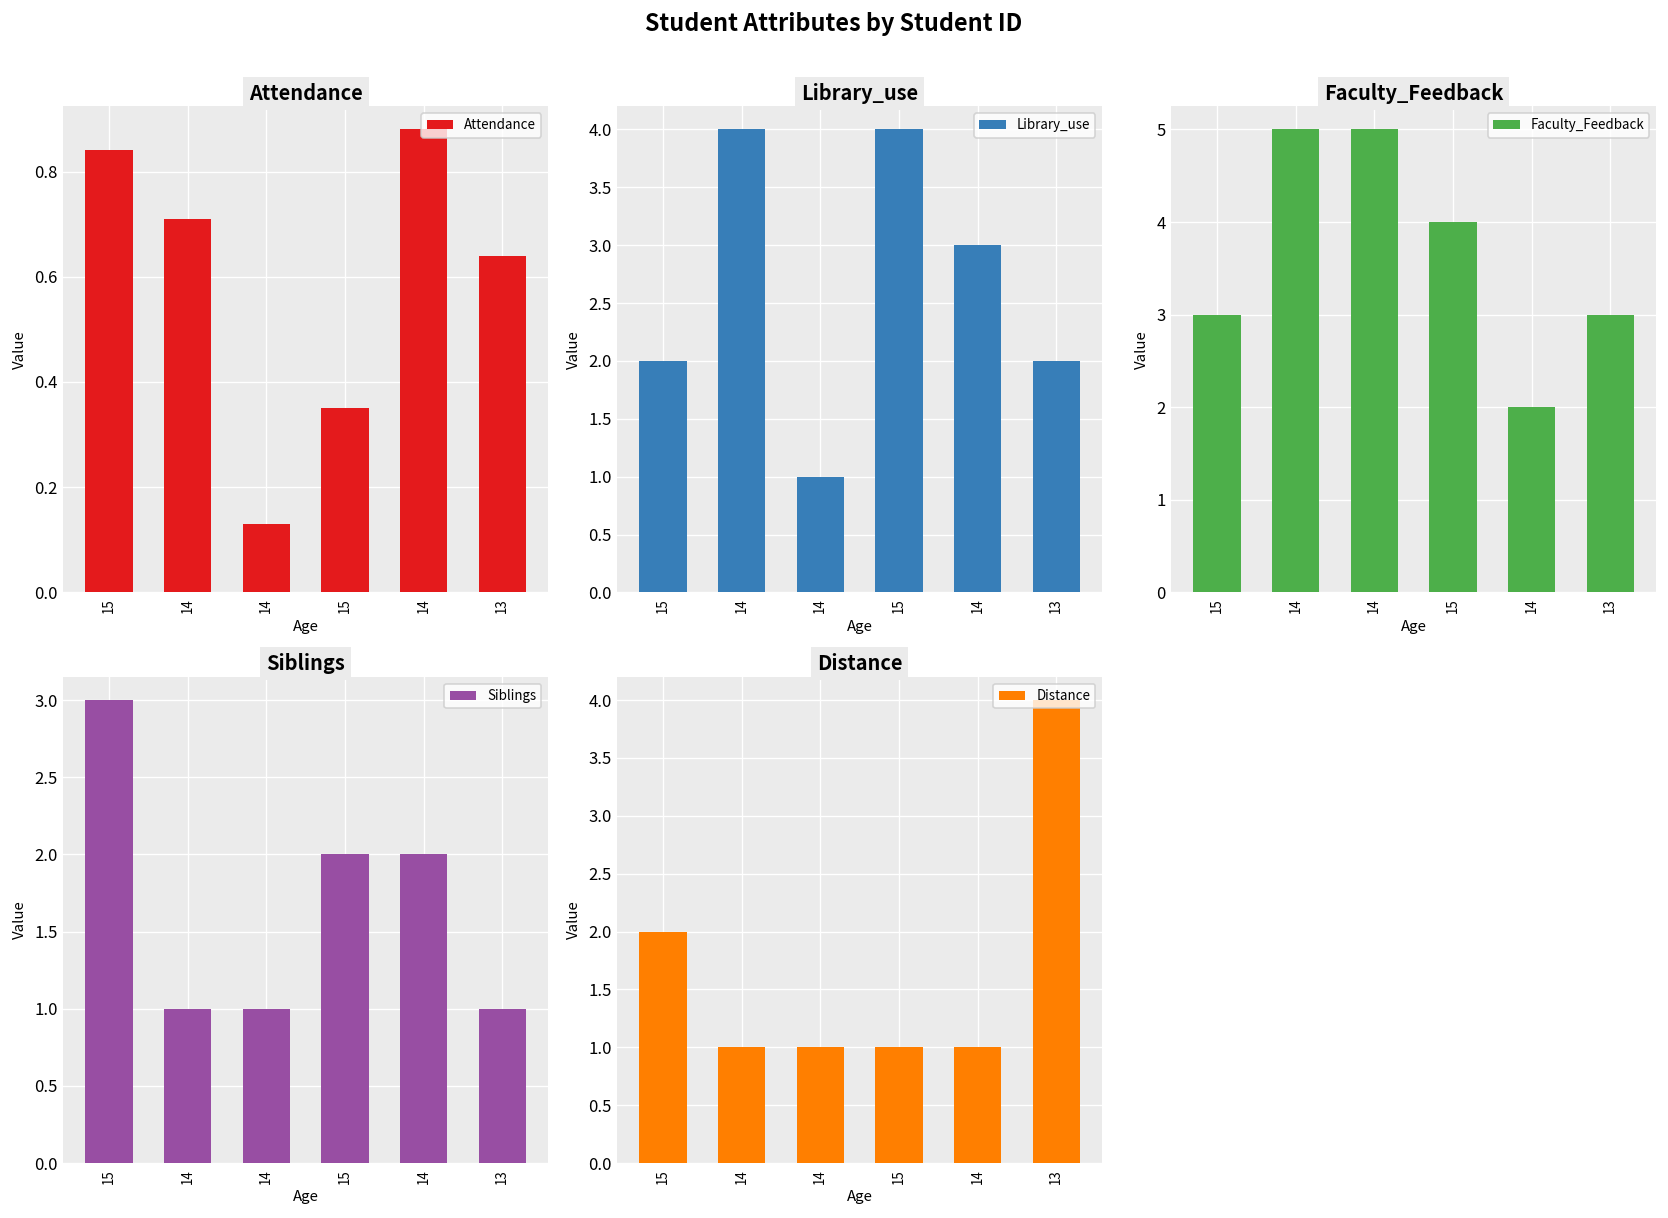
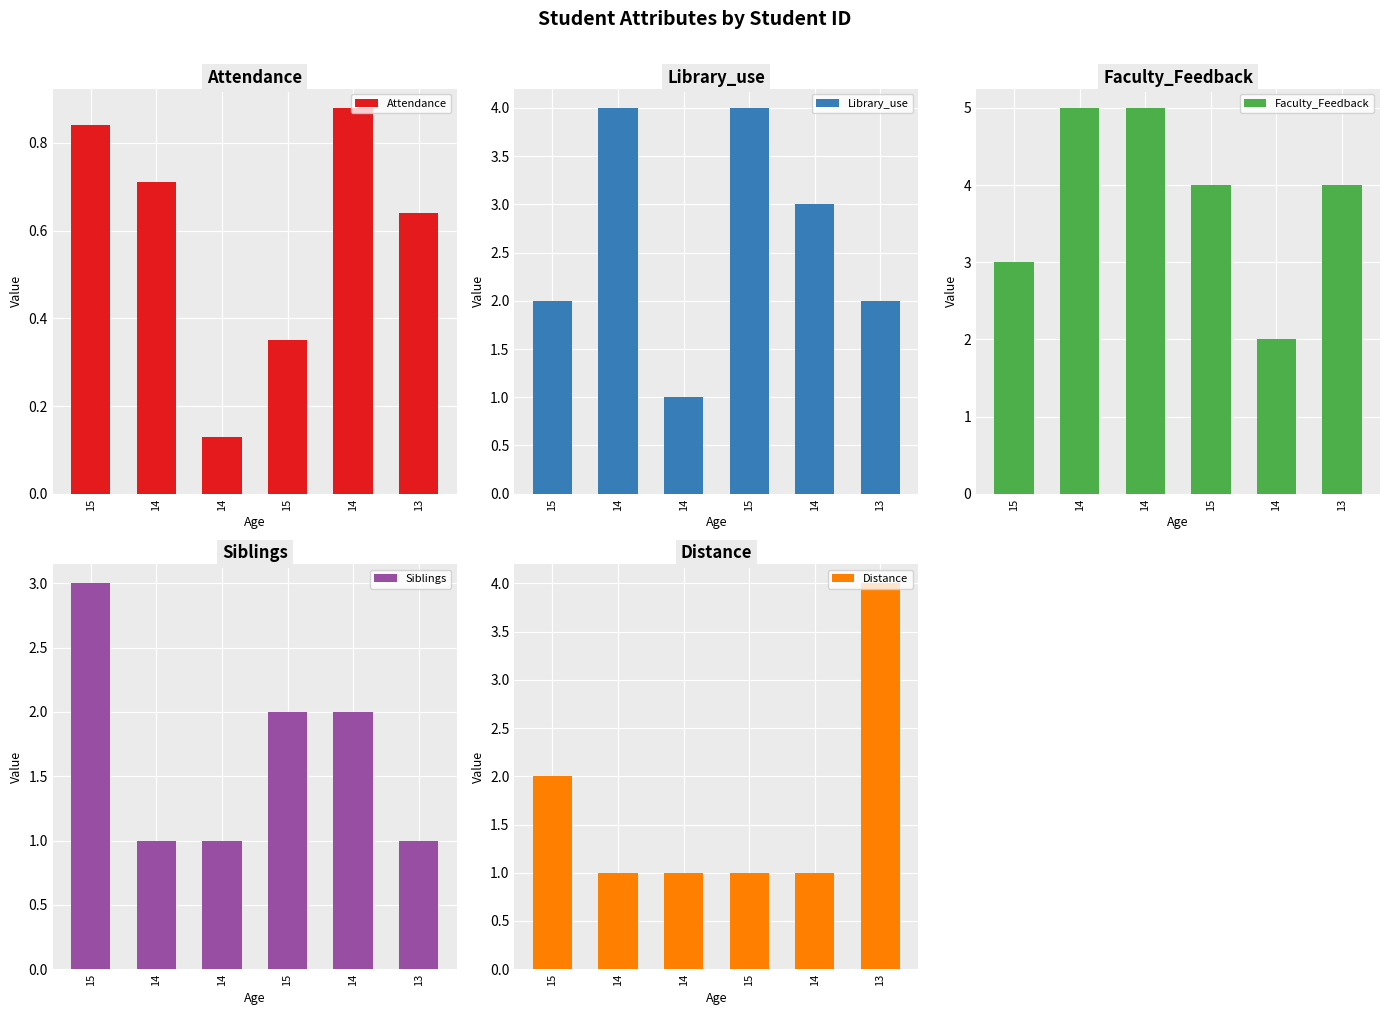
  {
    "Attendance": {
      "13": 0.64
    },
    "Library_use": {
      "13": 2.0
    },
    "Faculty_Feedback": {
-     "13": 3
+     "13": 4
    },
    "Siblings": {
      "13": 1.00
    }
  }
